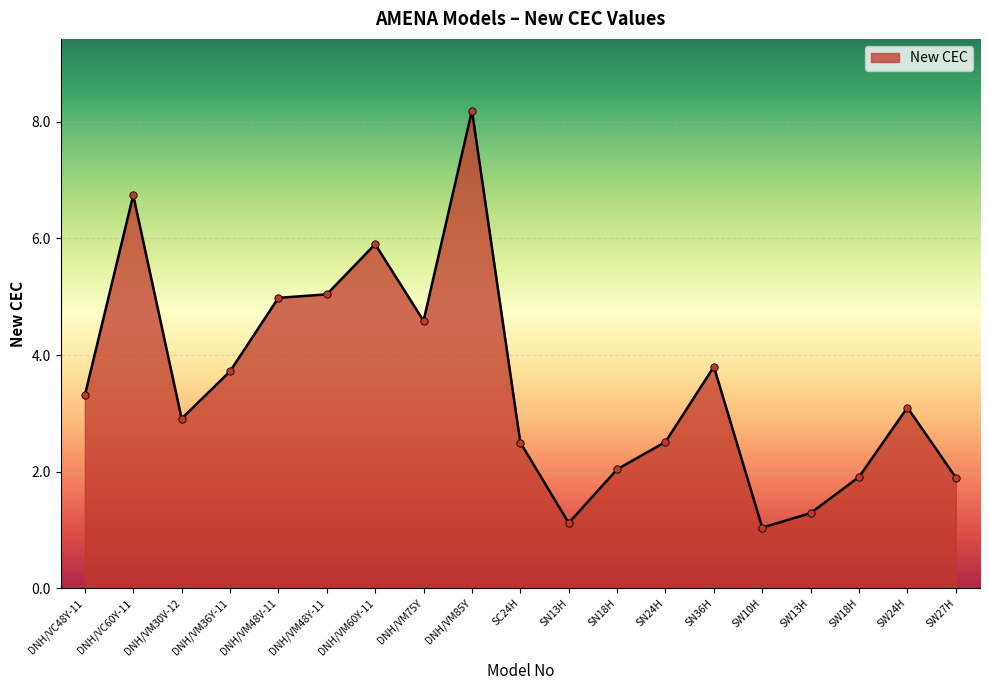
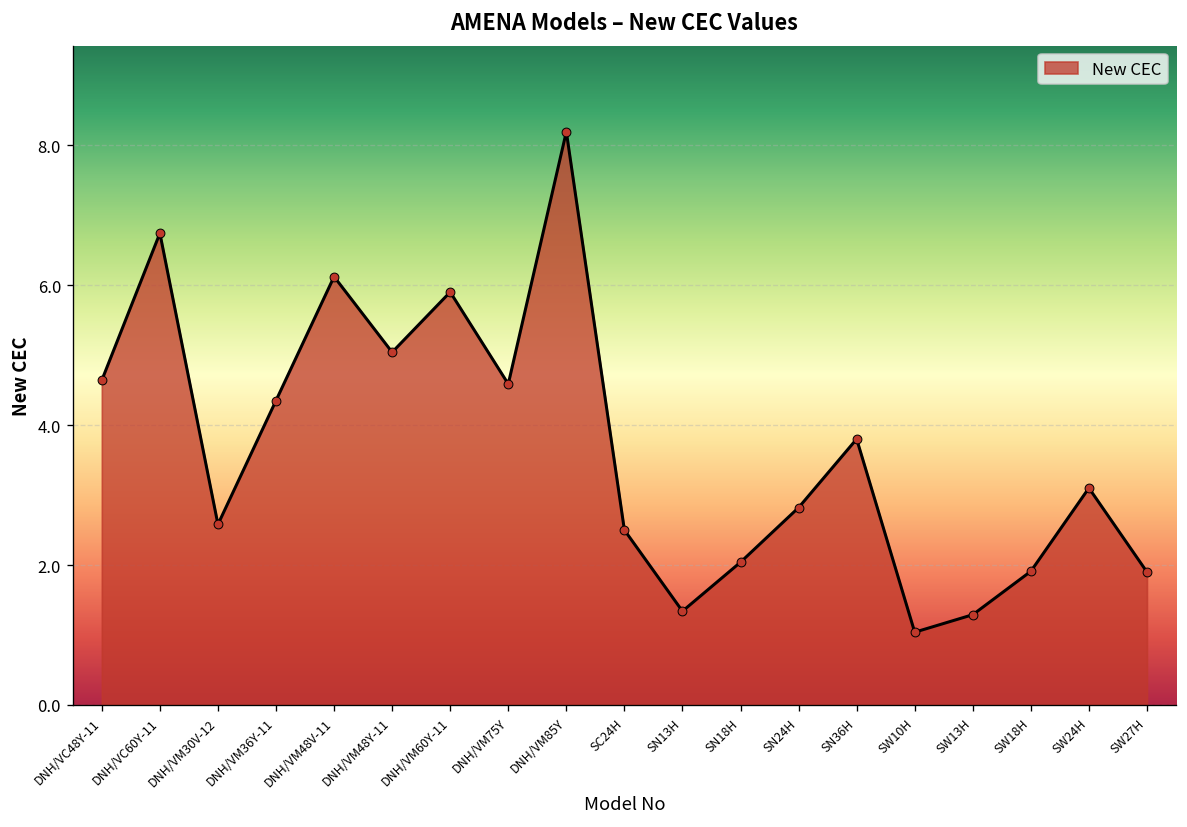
  {
-   "DNH/VC48Y-11": 3.3,
+   "DNH/VC48Y-11": 4.6,
    "DNH/VC60Y-11": 6.7,
-   "DNH/VM30V-12": 2.9,
-   "DNH/VM36Y-11": 3.7,
-   "DNH/VM48V-11": 5.0,
+   "DNH/VM30V-12": 2.6,
+   "DNH/VM36Y-11": 4.4,
+   "DNH/VM48V-11": 6.1,
    "DNH/VM48Y-11": 5.0,
    "DNH/VM60Y-11": 5.9,
    "DNH/VM75Y": 4.6,
    "DNH/VM85Y": 8.2,
    "SC24H": 2.5,
-   "SN13H": 1.1,
+   "SN13H": 1.3,
    "SN18H": 2.0,
-   "SN24H": 2.5,
+   "SN24H": 2.8,
    "SN36H": 3.8,
    "SW10H": 1.0,
    "SW13H": 1.3,
    "SW18H": 1.9,
    "SW24H": 3.1,
    "SW27H": 1.9
  }
